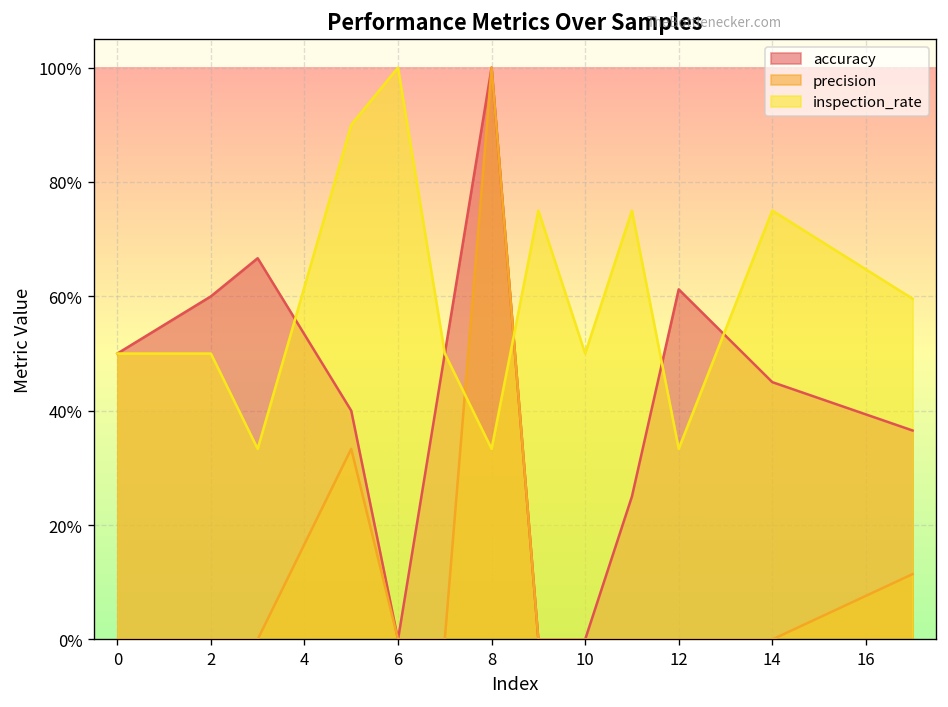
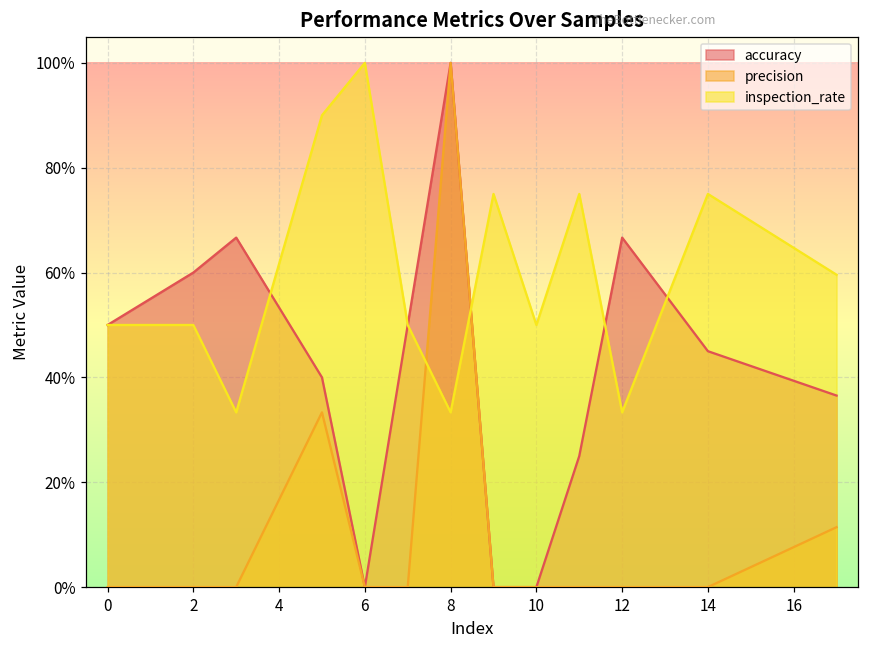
  {
    "accuracy": {
      "2": "60%",
-     "12": "61%",
+     "12": "67%",
      "14": "45%"
    }
  }
